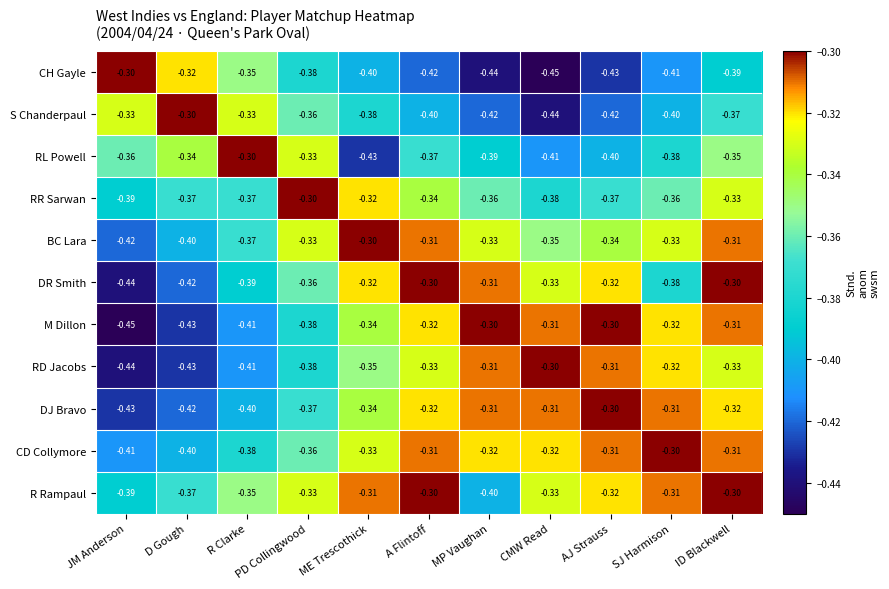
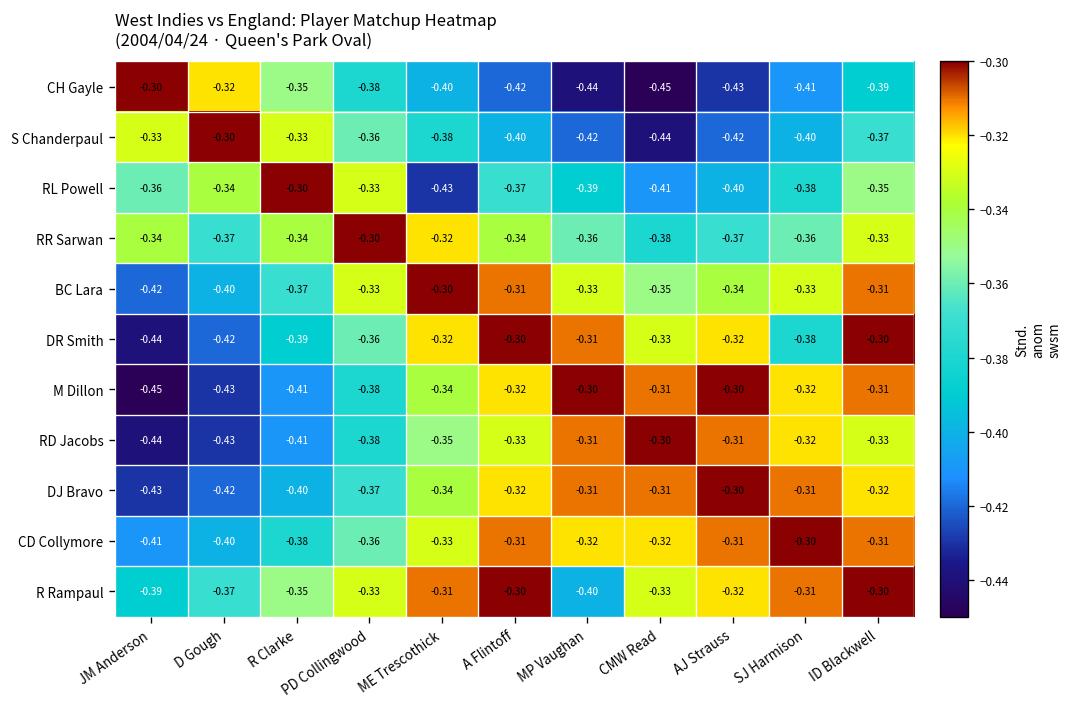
  {
    "CH Gayle": {
      "JM Anderson": -0.30,
      "D Gough": -0.32,
      "R Clarke": -0.35,
      "PD Collingwood": -0.38,
      "ME Trescothick": -0.40,
      "A Flintoff": -0.42,
      "MP Vaughan": -0.44,
      "CMW Read": -0.45,
      "AJ Strauss": -0.43,
      "SJ Harmison": -0.41,
      "ID Blackwell": -0.39
    },
    "S Chanderpaul": {
      "JM Anderson": -0.33,
      "D Gough": -0.30,
      "R Clarke": -0.33,
      "PD Collingwood": -0.36,
      "ME Trescothick": -0.38,
      "A Flintoff": -0.40,
      "MP Vaughan": -0.42,
      "CMW Read": -0.44,
      "AJ Strauss": -0.42,
      "SJ Harmison": -0.40,
      "ID Blackwell": -0.37
    },
    "RL Powell": {
      "JM Anderson": -0.36,
      "D Gough": -0.34,
      "R Clarke": -0.30,
      "PD Collingwood": -0.33,
      "ME Trescothick": -0.43,
      "A Flintoff": -0.37,
      "MP Vaughan": -0.39,
      "CMW Read": -0.41,
      "AJ Strauss": -0.40,
      "SJ Harmison": -0.38,
      "ID Blackwell": -0.35
    },
    "RR Sarwan": {
-     "JM Anderson": -0.39,
+     "JM Anderson": -0.34,
      "D Gough": -0.37,
-     "R Clarke": -0.37,
+     "R Clarke": -0.34,
      "PD Collingwood": -0.30,
      "ME Trescothick": -0.32,
      "A Flintoff": -0.34,
      "MP Vaughan": -0.36,
      "CMW Read": -0.38,
      "AJ Strauss": -0.37,
      "SJ Harmison": -0.36,
      "ID Blackwell": -0.33
    },
    "BC Lara": {
      "JM Anderson": -0.42,
      "D Gough": -0.40,
      "R Clarke": -0.37,
      "PD Collingwood": -0.33,
      "ME Trescothick": -0.30,
      "A Flintoff": -0.31,
      "MP Vaughan": -0.33,
      "CMW Read": -0.35,
      "AJ Strauss": -0.34,
      "SJ Harmison": -0.33,
      "ID Blackwell": -0.31
    },
    "DR Smith": {
      "JM Anderson": -0.44,
      "D Gough": -0.42,
      "R Clarke": -0.39,
      "PD Collingwood": -0.36,
      "ME Trescothick": -0.32,
      "A Flintoff": -0.30,
      "MP Vaughan": -0.31,
      "CMW Read": -0.33,
      "AJ Strauss": -0.32,
      "SJ Harmison": -0.38,
      "ID Blackwell": -0.30
    },
    "M Dillon": {
      "JM Anderson": -0.45,
      "D Gough": -0.43,
      "R Clarke": -0.41,
      "PD Collingwood": -0.38,
      "ME Trescothick": -0.34,
      "A Flintoff": -0.32,
      "MP Vaughan": -0.30,
      "CMW Read": -0.31,
      "AJ Strauss": -0.30,
      "SJ Harmison": -0.32,
      "ID Blackwell": -0.31
    },
    "RD Jacobs": {
      "JM Anderson": -0.44,
      "D Gough": -0.43,
      "R Clarke": -0.41,
      "PD Collingwood": -0.38,
      "ME Trescothick": -0.35,
      "A Flintoff": -0.33,
      "MP Vaughan": -0.31,
      "CMW Read": -0.30,
      "AJ Strauss": -0.31,
      "SJ Harmison": -0.32,
      "ID Blackwell": -0.33
    },
    "DJ Bravo": {
      "JM Anderson": -0.43,
      "D Gough": -0.42,
      "R Clarke": -0.40,
      "PD Collingwood": -0.37,
      "ME Trescothick": -0.34,
      "A Flintoff": -0.32,
      "MP Vaughan": -0.31,
      "CMW Read": -0.31,
      "AJ Strauss": -0.30,
      "SJ Harmison": -0.31,
      "ID Blackwell": -0.32
    },
    "CD Collymore": {
      "JM Anderson": -0.41,
      "D Gough": -0.40,
      "R Clarke": -0.38,
      "PD Collingwood": -0.36,
      "ME Trescothick": -0.33,
      "A Flintoff": -0.31,
      "MP Vaughan": -0.32,
      "CMW Read": -0.32,
      "AJ Strauss": -0.31,
      "SJ Harmison": -0.30,
      "ID Blackwell": -0.31
    },
    "R Rampaul": {
      "JM Anderson": -0.39,
      "D Gough": -0.37,
      "R Clarke": -0.35,
      "PD Collingwood": -0.33,
      "ME Trescothick": -0.31,
      "A Flintoff": -0.30,
      "MP Vaughan": -0.40,
      "CMW Read": -0.33,
      "AJ Strauss": -0.32,
      "SJ Harmison": -0.31,
      "ID Blackwell": -0.30
    }
  }
